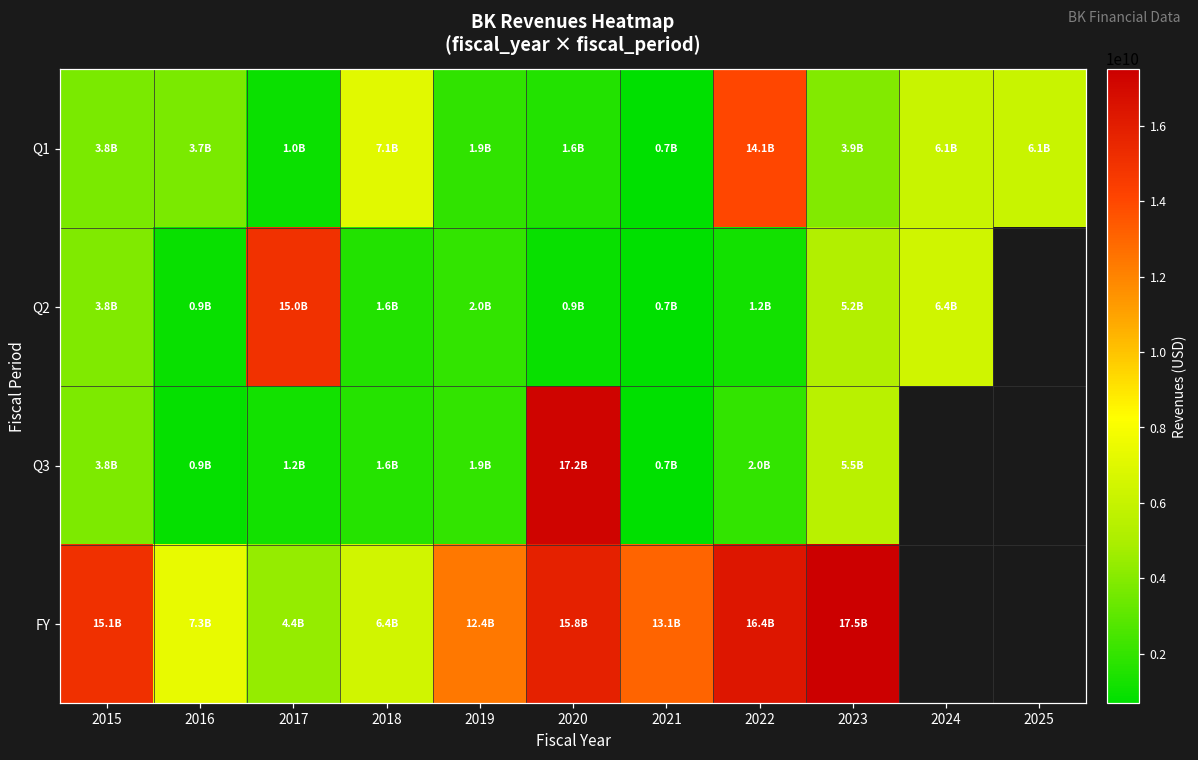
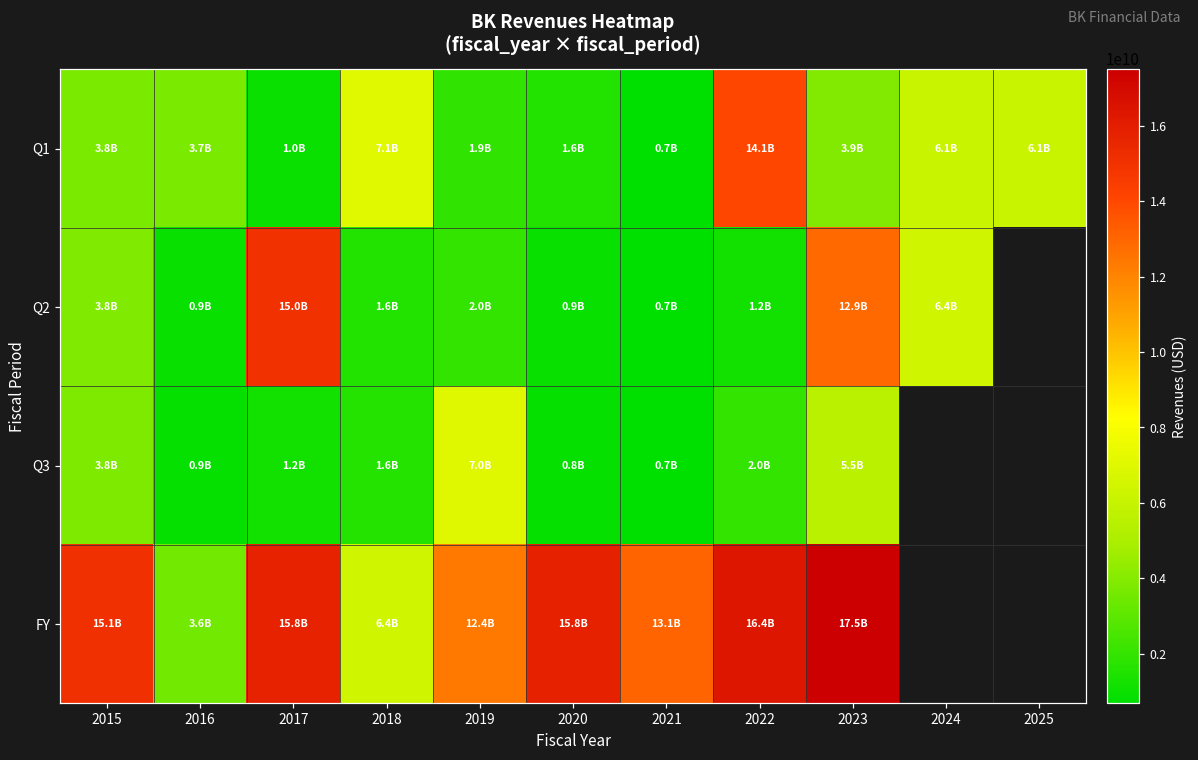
  {
    "Q1": {
      "2015": "3.8B",
      "2016": "3.7B",
      "2017": "1.0B",
      "2018": "7.1B",
      "2019": "1.9B",
      "2020": "1.6B",
      "2021": "0.7B",
      "2022": "14.1B",
      "2023": "3.9B",
      "2024": "6.1B",
      "2025": "6.1B"
    },
    "Q2": {
      "2015": "3.8B",
      "2016": "0.9B",
      "2017": "15.0B",
      "2018": "1.6B",
      "2019": "2.0B",
      "2020": "0.9B",
      "2021": "0.7B",
      "2022": "1.2B",
-     "2023": "5.2B",
+     "2023": "12.9B",
      "2024": "6.4B"
    },
    "Q3": {
      "2015": "3.8B",
      "2016": "0.9B",
      "2017": "1.2B",
      "2018": "1.6B",
-     "2019": "1.9B",
-     "2020": "17.2B",
+     "2019": "7.0B",
+     "2020": "0.8B",
      "2021": "0.7B",
      "2022": "2.0B",
      "2023": "5.5B"
    },
    "FY": {
      "2015": "15.1B",
-     "2016": "7.3B",
-     "2017": "4.4B",
+     "2016": "3.6B",
+     "2017": "15.8B",
      "2018": "6.4B",
      "2019": "12.4B",
      "2020": "15.8B",
      "2021": "13.1B",
      "2022": "16.4B",
      "2023": "17.5B"
    }
  }
